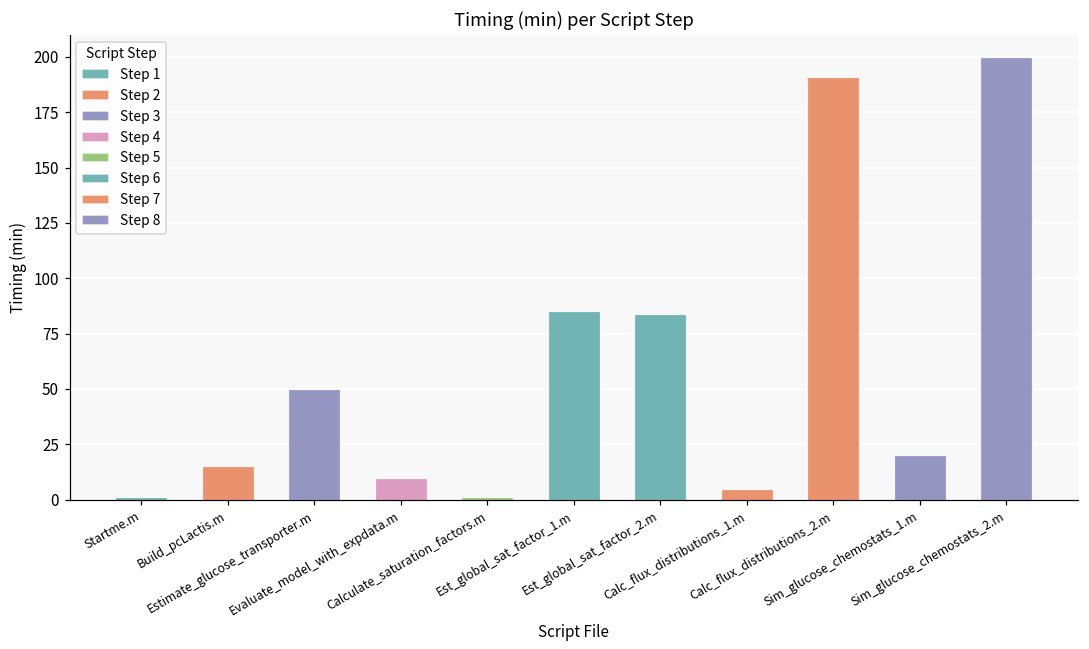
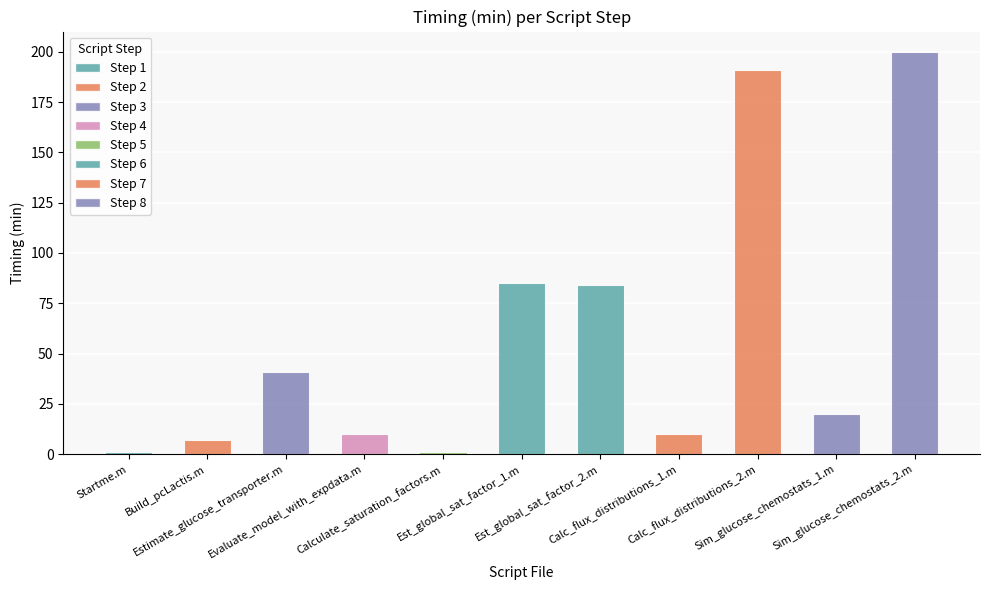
  {
-   "Build_pcLactis.m": 15,
-   "Estimate_glucose_transporter.m": 50,
+   "Build_pcLactis.m": 7,
+   "Estimate_glucose_transporter.m": 41,
    "Evaluate_model_with_expdata.m": 10,
    "Est_global_sat_factor_1.m": 85,
    "Est_global_sat_factor_2.m": 84,
-   "Calc_flux_distributions_1.m": 5,
+   "Calc_flux_distributions_1.m": 10,
    "Calc_flux_distributions_2.m": 191,
    "Sim_glucose_chemostats_1.m": 20,
    "Sim_glucose_chemostats_2.m": 200
  }
